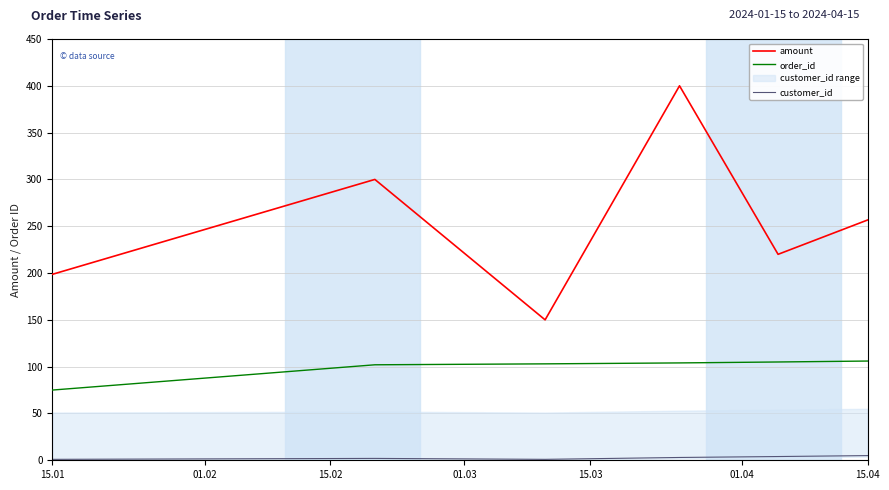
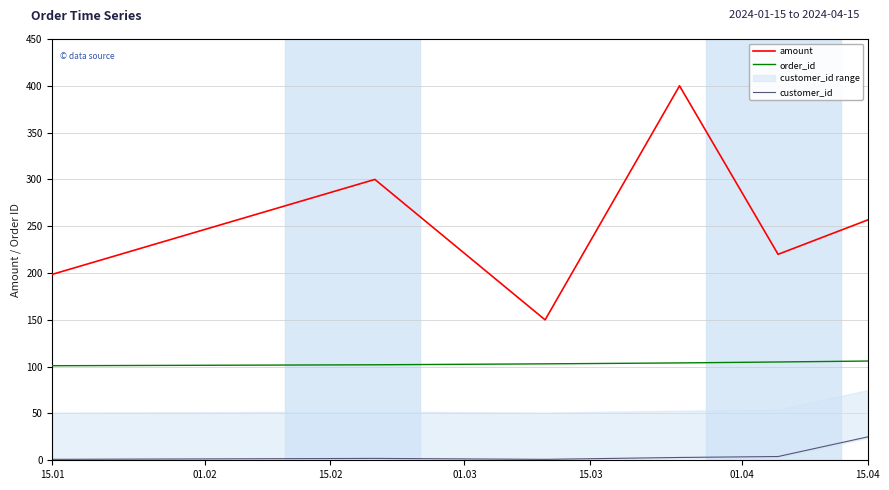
  {
    "amount": {
      "15.01": 200,
      "15.04": 260
    },
    "customer_id range": {
      "15.01": 50
    },
    "order_id": {
-     "15.01": 80,
+     "15.01": 100,
      "15.04": 110
    },
    "customer_id": {
      "15.01": 0,
-     "15.04": 10
+     "15.04": 30
    }
  }
